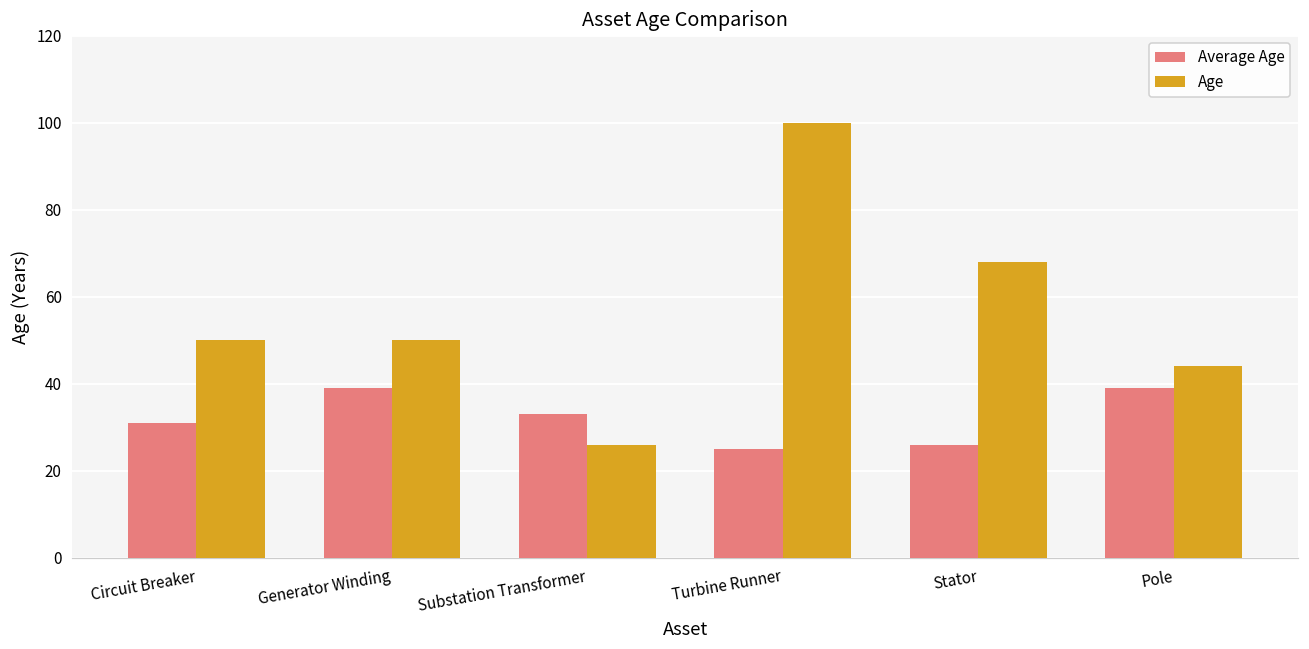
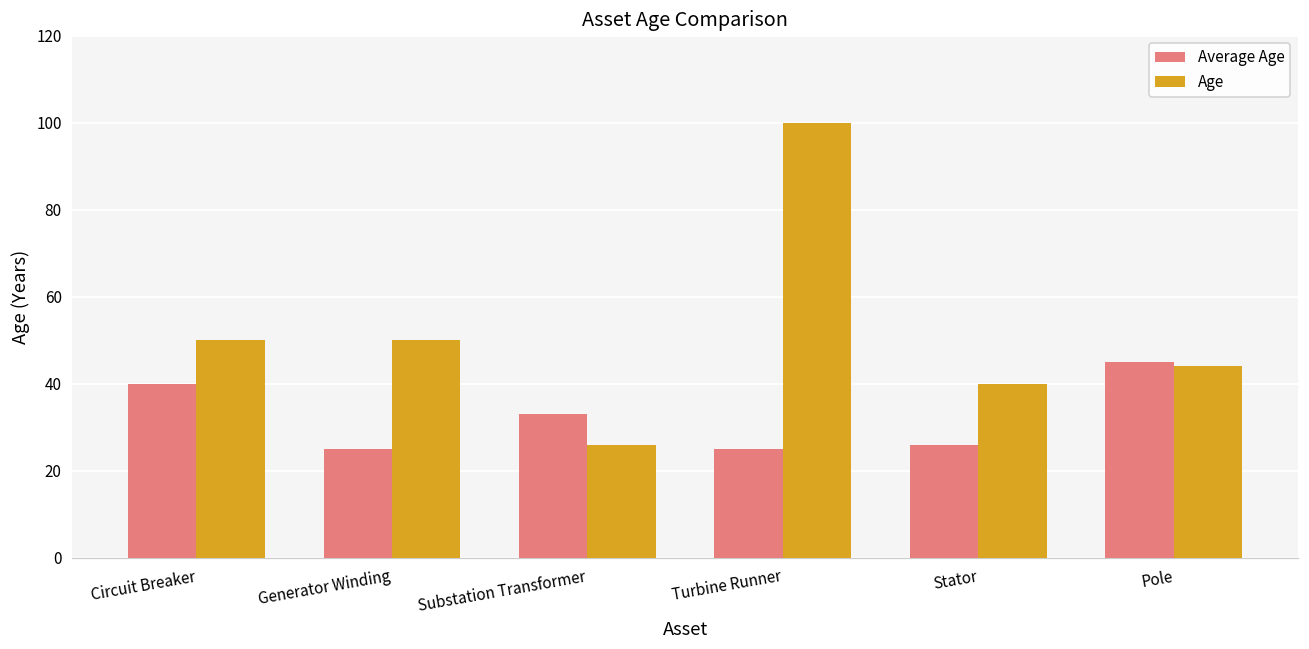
  {
    "Average Age": {
-     "Circuit Breaker": 31,
-     "Generator Winding": 39,
+     "Circuit Breaker": 40,
+     "Generator Winding": 25,
      "Substation Transformer": 33,
      "Turbine Runner": 25,
      "Stator": 26,
-     "Pole": 39
+     "Pole": 45
    },
    "Age": {
      "Circuit Breaker": 50,
      "Generator Winding": 50,
      "Substation Transformer": 26,
      "Turbine Runner": 100,
-     "Stator": 68,
+     "Stator": 40,
      "Pole": 44
    }
  }
